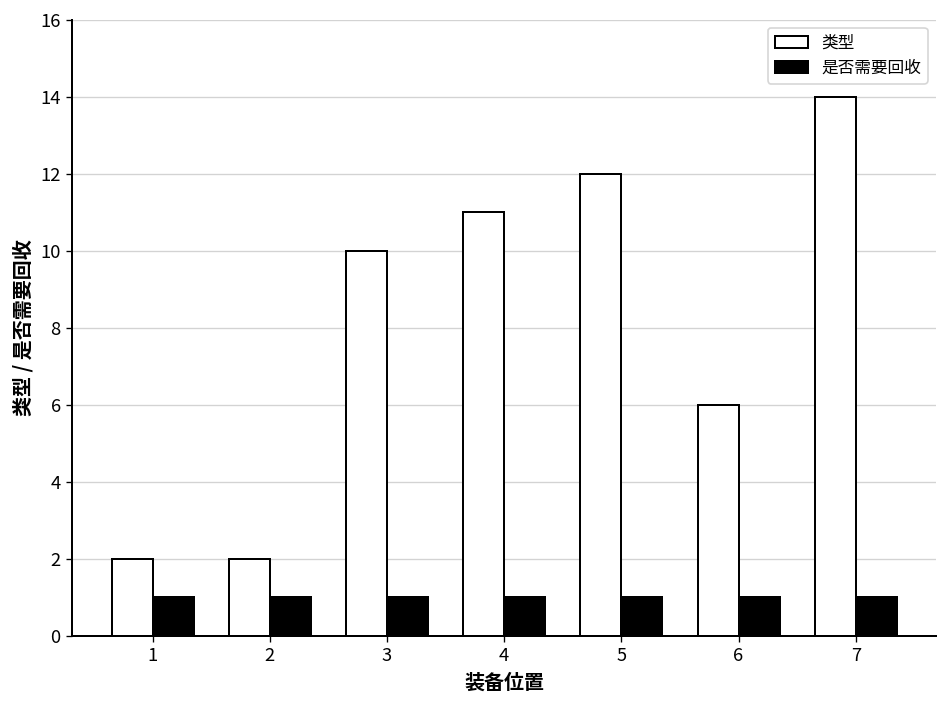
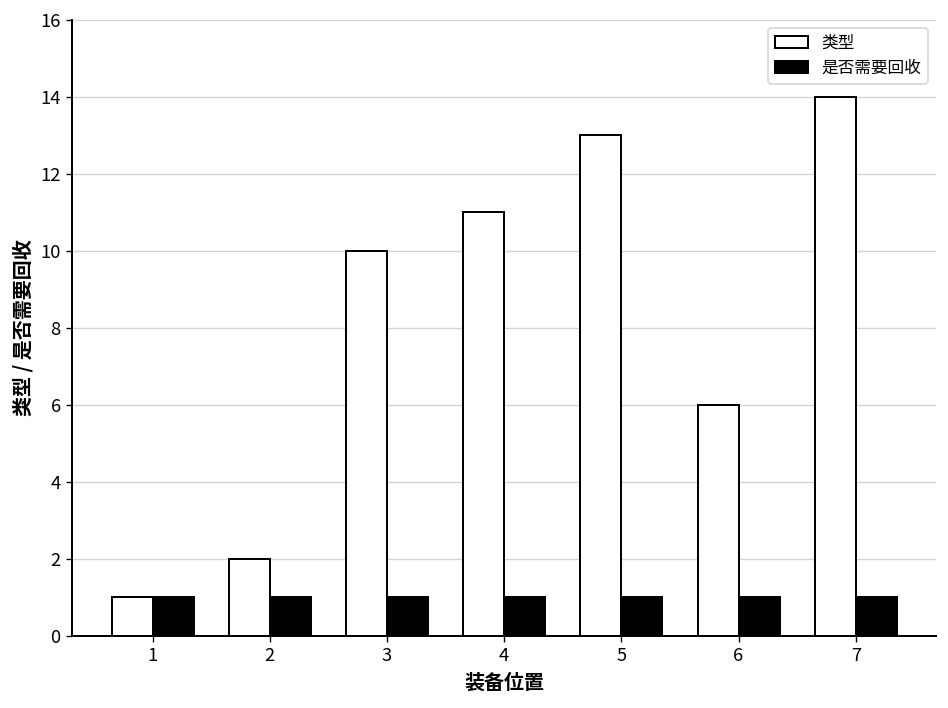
  {
    "类型": {
-     "1": 2,
+     "1": 1,
      "2": 2,
      "3": 10,
      "4": 11,
-     "5": 12,
+     "5": 13,
      "6": 6,
      "7": 14
    },
    "是否需要回收": {
      "1": 1,
      "2": 1,
      "3": 1,
      "4": 1,
      "5": 1,
      "6": 1,
      "7": 1
    }
  }
